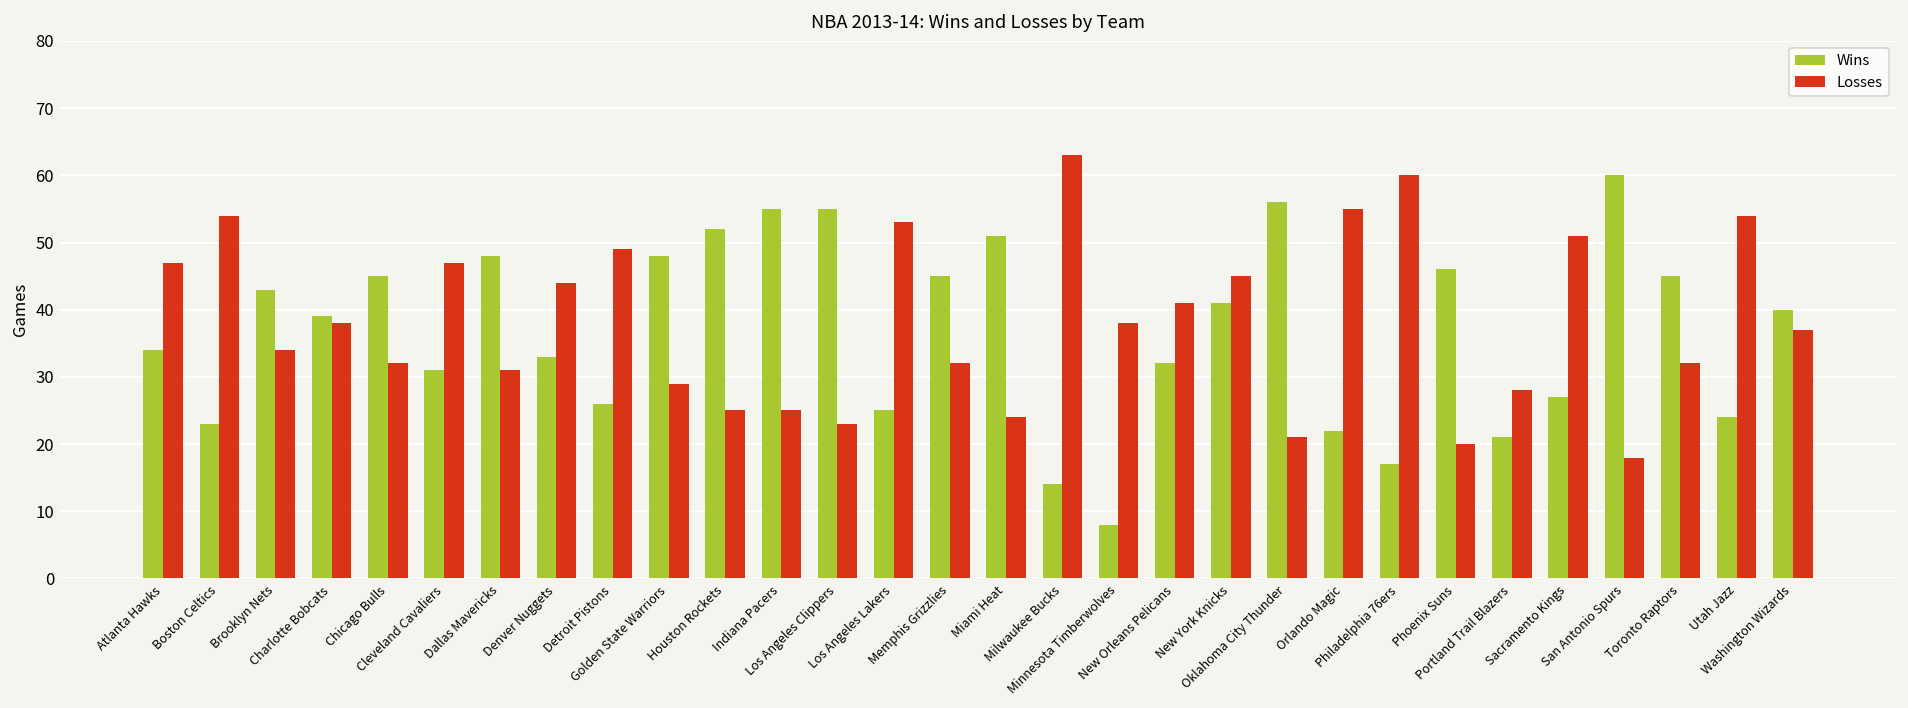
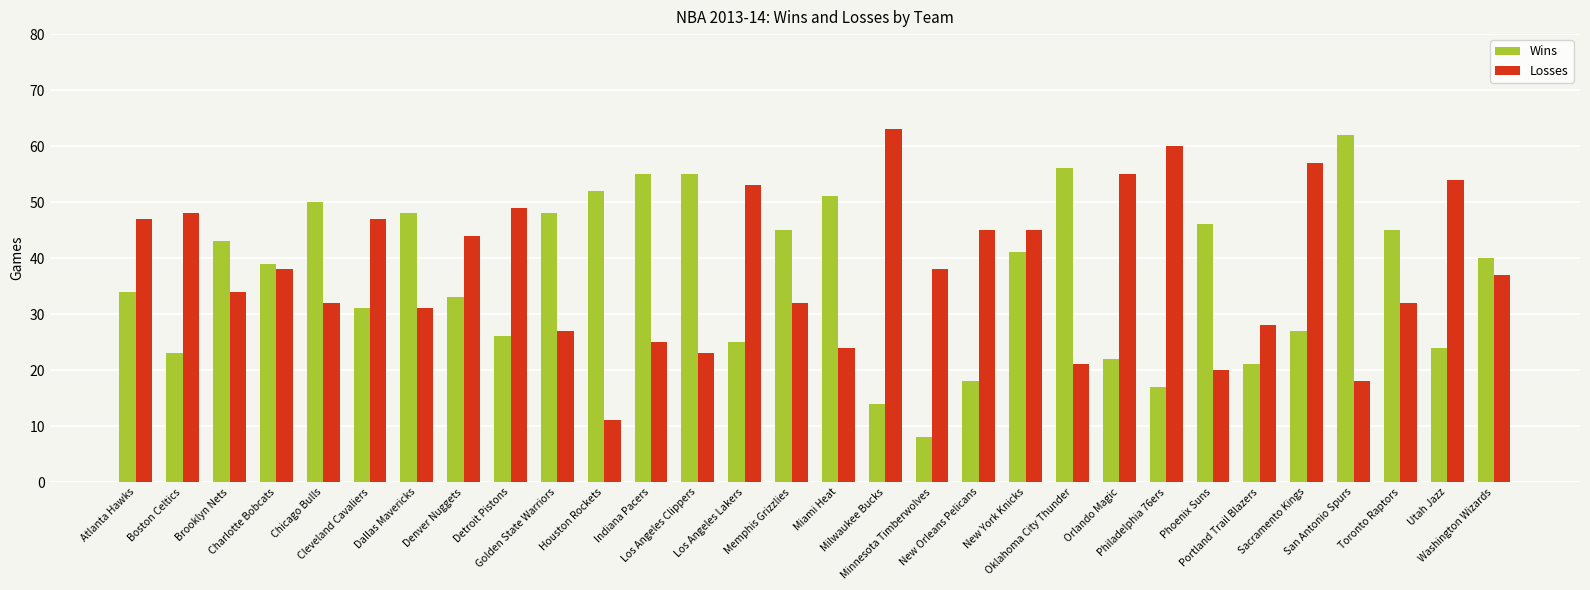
  {
    "Wins": {
      "Atlanta Hawks": 34,
      "Boston Celtics": 23,
      "Brooklyn Nets": 43,
      "Charlotte Bobcats": 39,
-     "Chicago Bulls": 45,
+     "Chicago Bulls": 50,
      "Cleveland Cavaliers": 31,
      "Dallas Mavericks": 48,
      "Denver Nuggets": 33,
      "Detroit Pistons": 26,
      "Golden State Warriors": 48,
      "Houston Rockets": 52,
      "Indiana Pacers": 55,
      "Los Angeles Clippers": 55,
      "Los Angeles Lakers": 25,
      "Memphis Grizzlies": 45,
      "Miami Heat": 51,
      "Milwaukee Bucks": 14,
      "Minnesota Timberwolves": 8,
-     "New Orleans Pelicans": 32,
+     "New Orleans Pelicans": 18,
      "New York Knicks": 41,
      "Oklahoma City Thunder": 56,
      "Orlando Magic": 22,
      "Philadelphia 76ers": 17,
      "Phoenix Suns": 46,
      "Portland Trail Blazers": 21,
      "Sacramento Kings": 27,
-     "San Antonio Spurs": 60,
+     "San Antonio Spurs": 62,
      "Toronto Raptors": 45,
      "Utah Jazz": 24,
      "Washington Wizards": 40
    },
    "Losses": {
      "Atlanta Hawks": 47,
-     "Boston Celtics": 54,
+     "Boston Celtics": 48,
      "Brooklyn Nets": 34,
      "Charlotte Bobcats": 38,
      "Chicago Bulls": 32,
      "Cleveland Cavaliers": 47,
      "Dallas Mavericks": 31,
      "Denver Nuggets": 44,
      "Detroit Pistons": 49,
-     "Golden State Warriors": 29,
-     "Houston Rockets": 25,
+     "Golden State Warriors": 27,
+     "Houston Rockets": 11,
      "Indiana Pacers": 25,
      "Los Angeles Clippers": 23,
      "Los Angeles Lakers": 53,
      "Memphis Grizzlies": 32,
      "Miami Heat": 24,
      "Milwaukee Bucks": 63,
      "Minnesota Timberwolves": 38,
-     "New Orleans Pelicans": 41,
+     "New Orleans Pelicans": 45,
      "New York Knicks": 45,
      "Oklahoma City Thunder": 21,
      "Orlando Magic": 55,
      "Philadelphia 76ers": 60,
      "Phoenix Suns": 20,
      "Portland Trail Blazers": 28,
-     "Sacramento Kings": 51,
+     "Sacramento Kings": 57,
      "San Antonio Spurs": 18,
      "Toronto Raptors": 32,
      "Utah Jazz": 54,
      "Washington Wizards": 37
    }
  }
